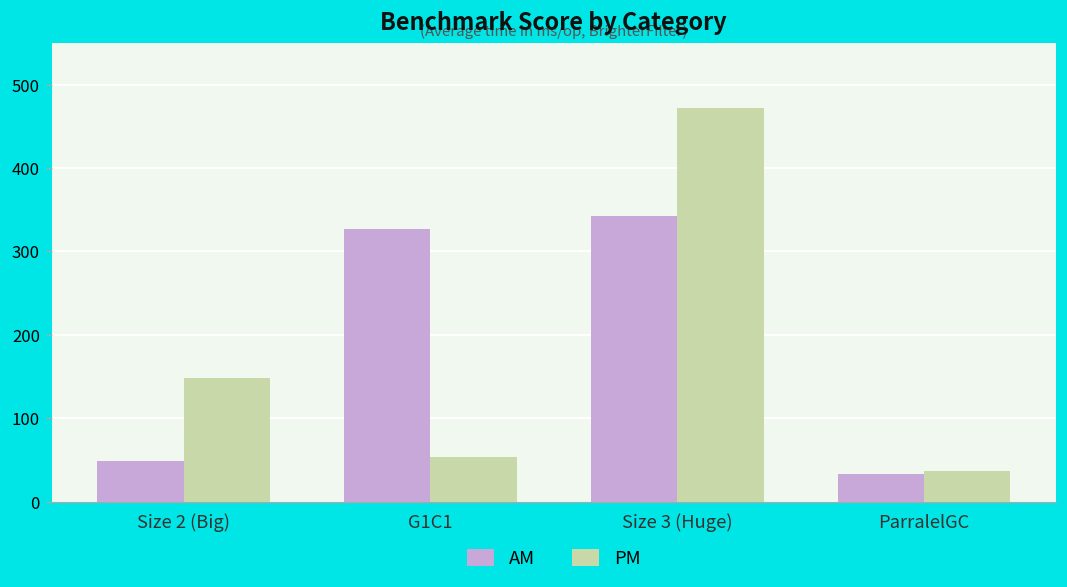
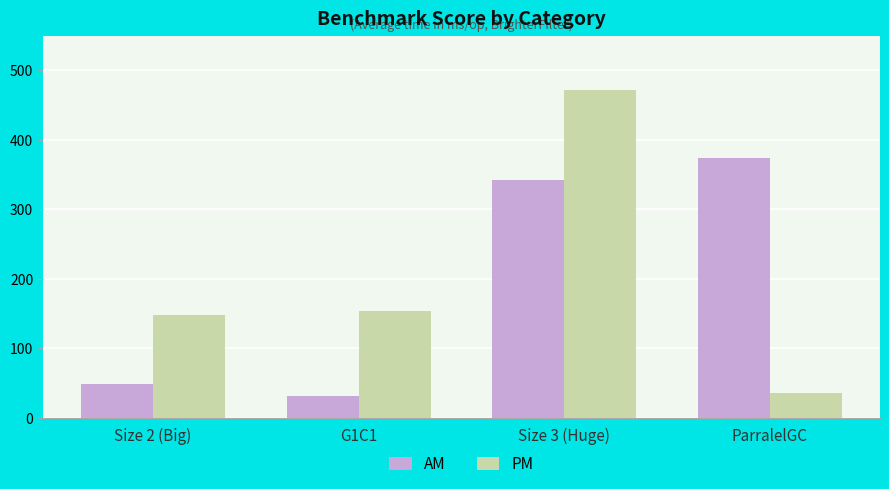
  {
    "AM": {
      "Size 2 (Big)": 50,
-     "G1C1": 330,
+     "G1C1": 30,
      "Size 3 (Huge)": 340,
-     "ParralelGC": 30
+     "ParralelGC": 370
    },
    "PM": {
      "Size 2 (Big)": 150,
-     "G1C1": 50,
+     "G1C1": 150,
      "Size 3 (Huge)": 470,
      "ParralelGC": 40
    }
  }
